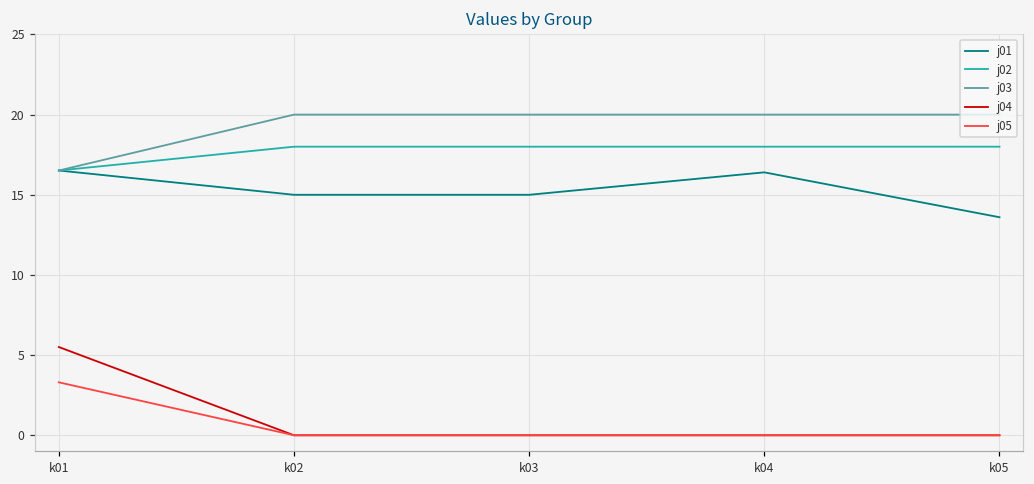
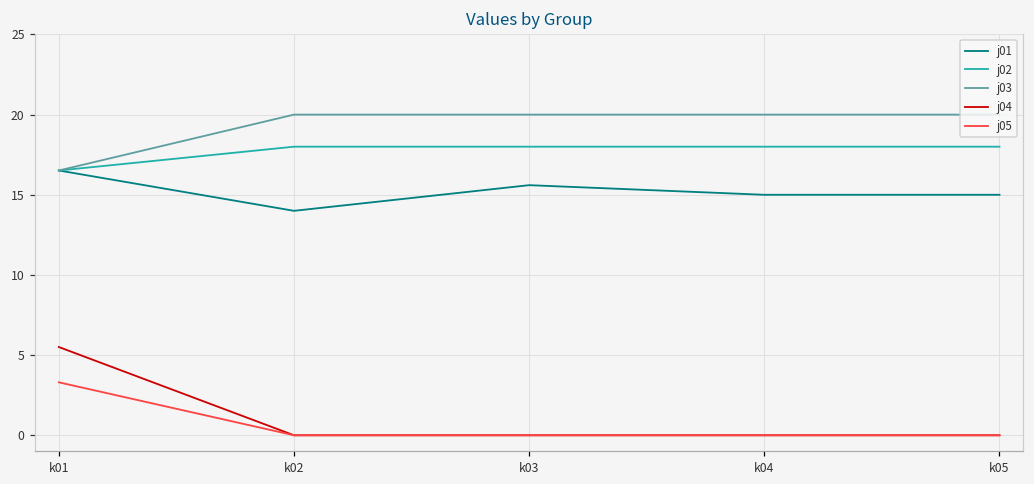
  {
    "j01": {
-     "k02": 15,
-     "k03": 15.0,
-     "k04": 16.4,
-     "k05": 13.6
+     "k02": 14,
+     "k03": 15.6,
+     "k04": 15.0,
+     "k05": 15.0
    },
    "j02": {
      "k02": 18.0,
      "k03": 18.0,
      "k04": 18.0,
      "k05": 18.0
    },
    "j03": {
      "k02": 20.0,
      "k03": 20.0,
      "k04": 20.0
    },
    "j04": {
      "k01": 5.5
    },
    "j05": {
      "k01": 3.3
    }
  }
